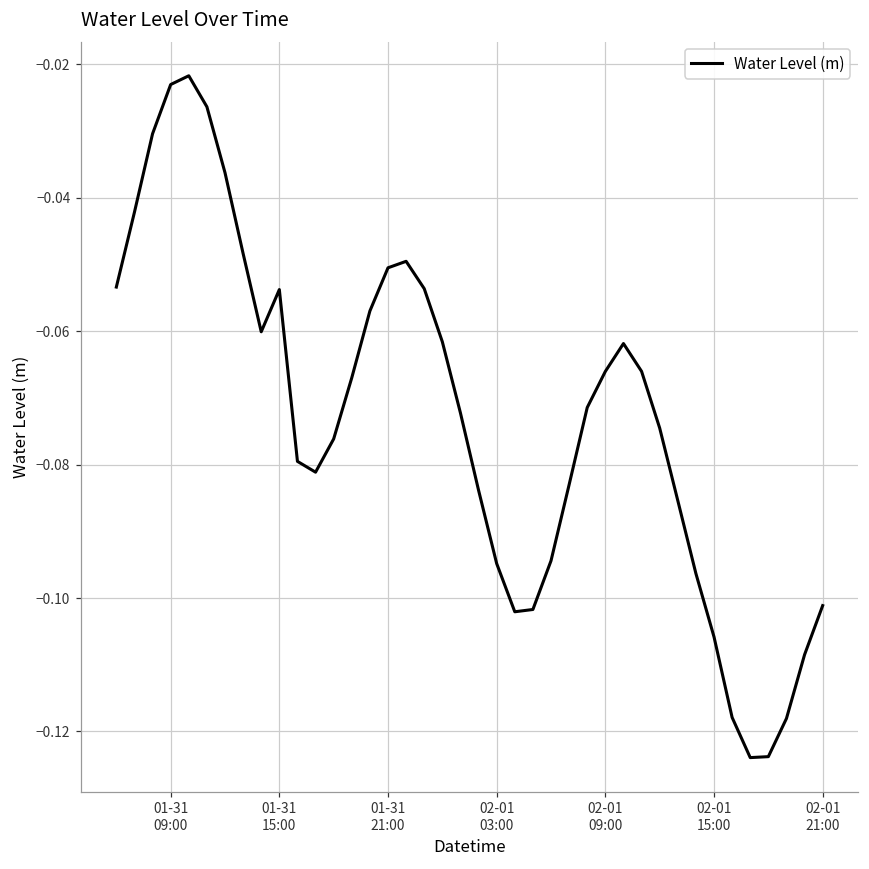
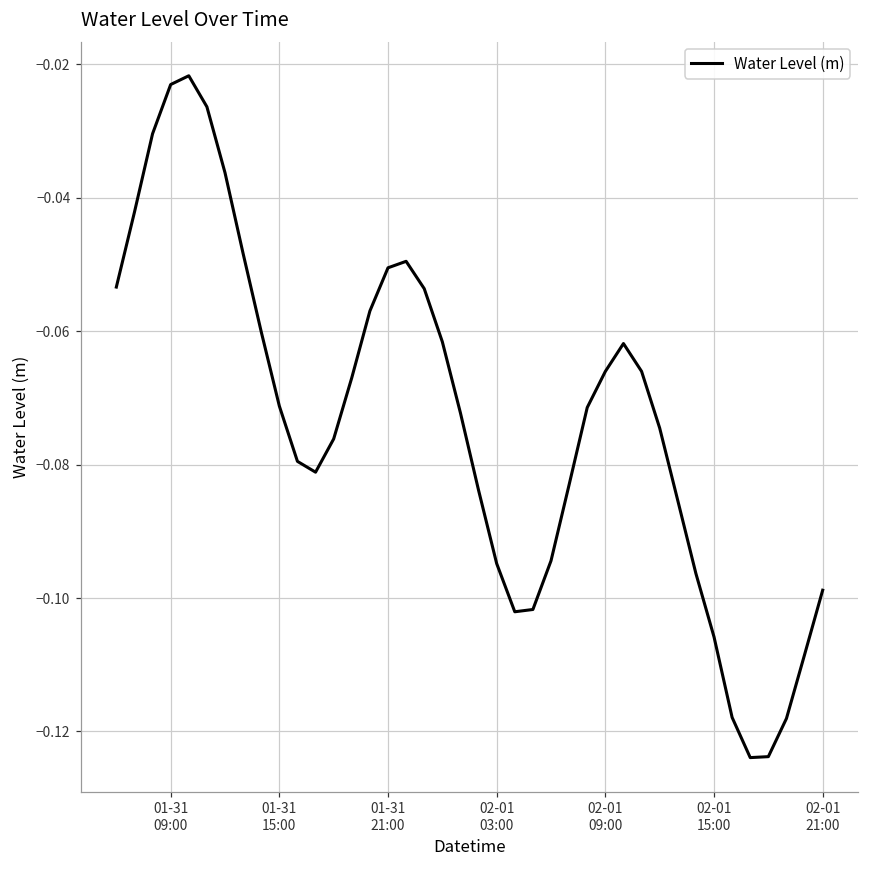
  {
    "01-31 09:00": -0.023,
-   "01-31 15:00": -0.054,
+   "01-31 15:00": -0.071,
    "01-31 21:00": -0.050,
    "02-01 03:00": -0.095,
    "02-01 09:00": -0.066,
    "02-01 15:00": -0.106,
-   "02-01 21:00": -0.101
+   "02-01 21:00": -0.099
  }
